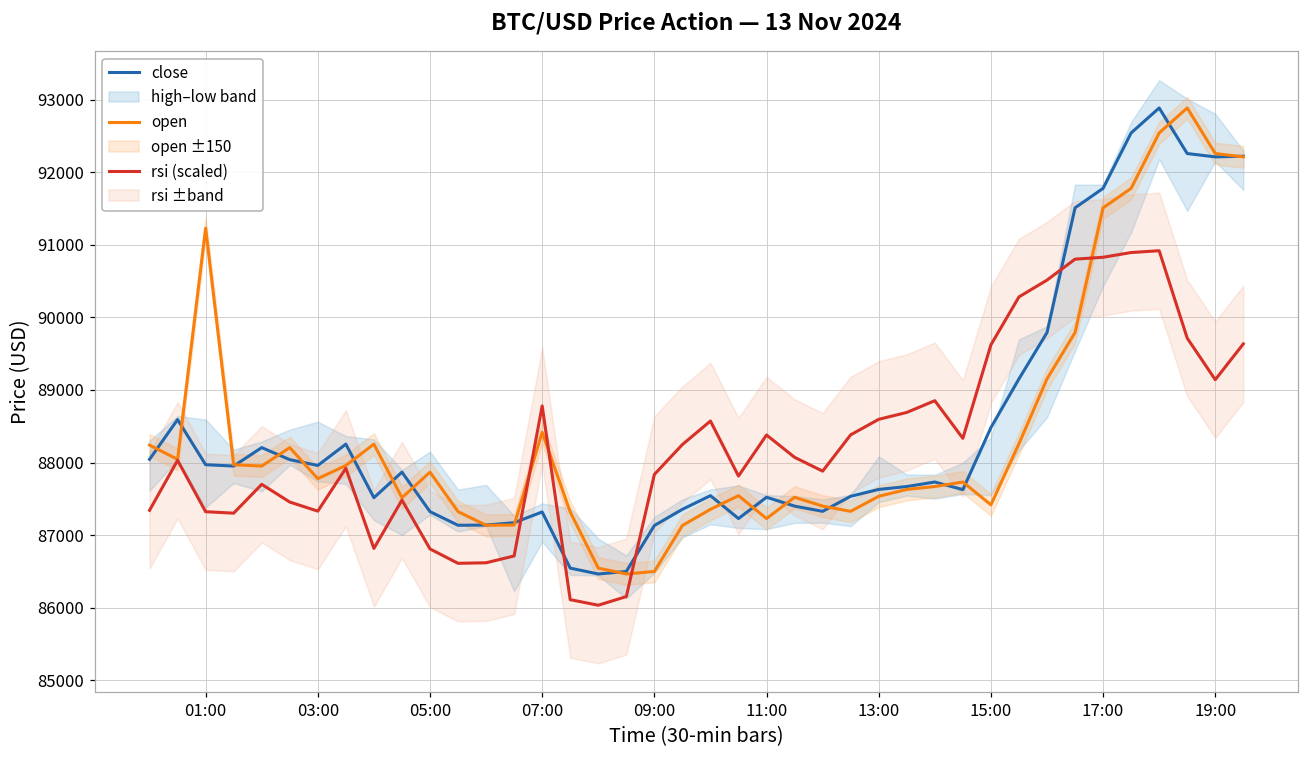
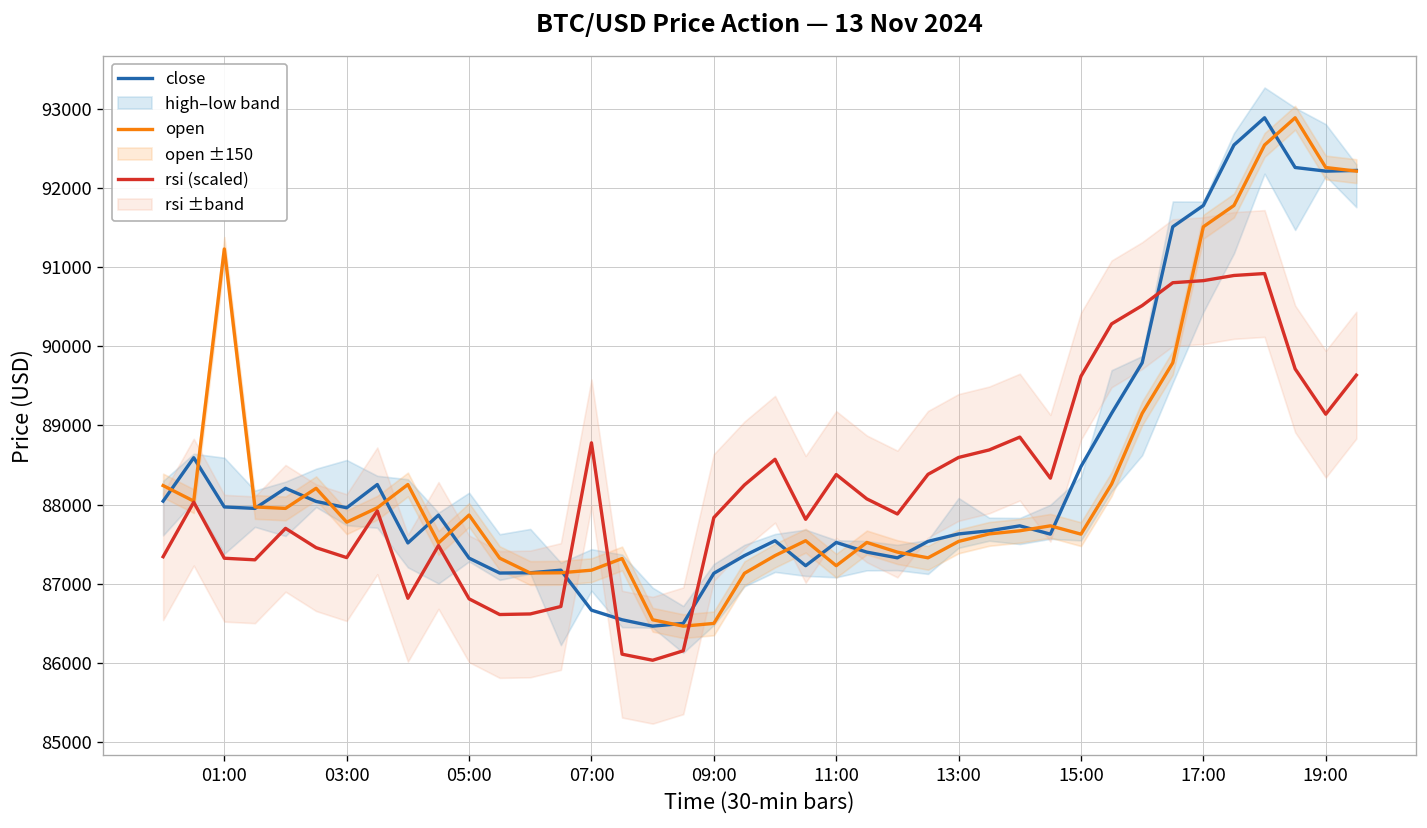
  {
    "close": {
      "01:00": 88000,
      "05:00": 87300,
-     "07:00": 87300,
+     "07:00": 86700,
      "09:00": 87100,
      "13:00": 87600,
      "15:00": 88500,
      "17:00": 91800,
      "19:00": 92200
    },
    "open": {
      "01:00": 91200,
      "03:00": 87800,
      "05:00": 87900,
-     "07:00": 88400,
+     "07:00": 87200,
      "09:00": 86500,
      "11:00": 87200,
      "13:00": 87500,
-     "15:00": 87400,
+     "15:00": 87600,
      "17:00": 91500,
      "19:00": 92300
    },
    "rsi (scaled)": {
      "01:00": 87300,
      "03:00": 87300,
      "05:00": 86800,
      "07:00": 88800,
      "09:00": 87800,
      "11:00": 88400,
      "13:00": 88600,
      "15:00": 89600,
      "17:00": 90800,
      "19:00": 89100
    }
  }
